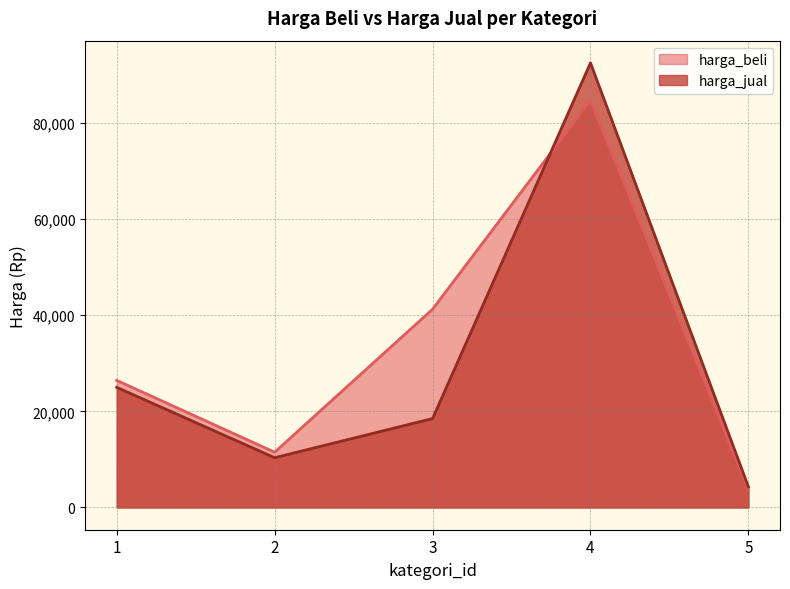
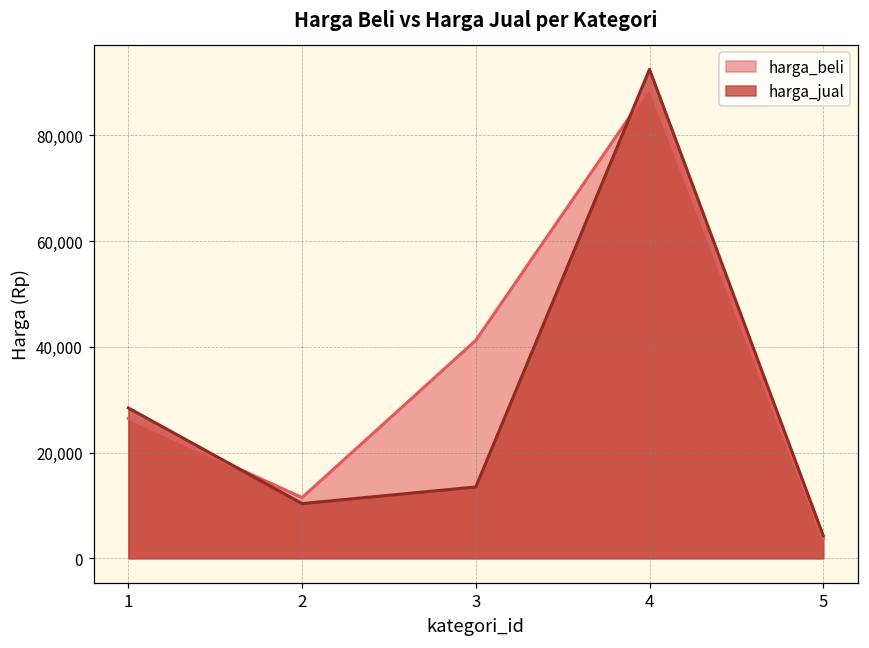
  {
    "harga_beli": {
      "1": "26,000",
      "2": "12,000",
      "3": "41,000",
-     "4": "85,000",
+     "4": "89,000",
      "5": "4,000"
    },
    "harga_jual": {
-     "1": "25,000",
+     "1": "28,000",
      "2": "10,000",
-     "3": "19,000",
+     "3": "14,000",
      "4": "93,000",
      "5": "4,000"
    }
  }
